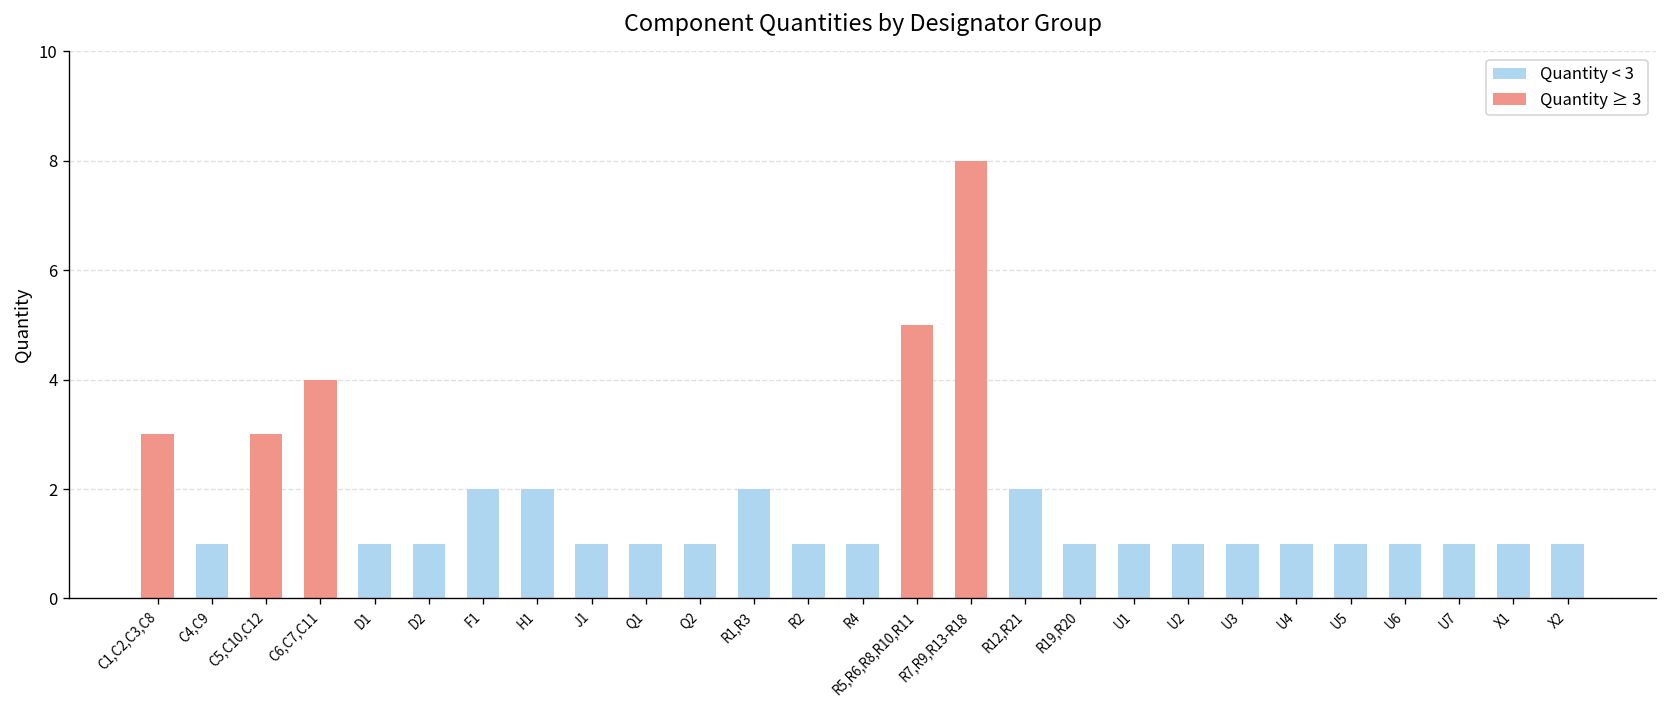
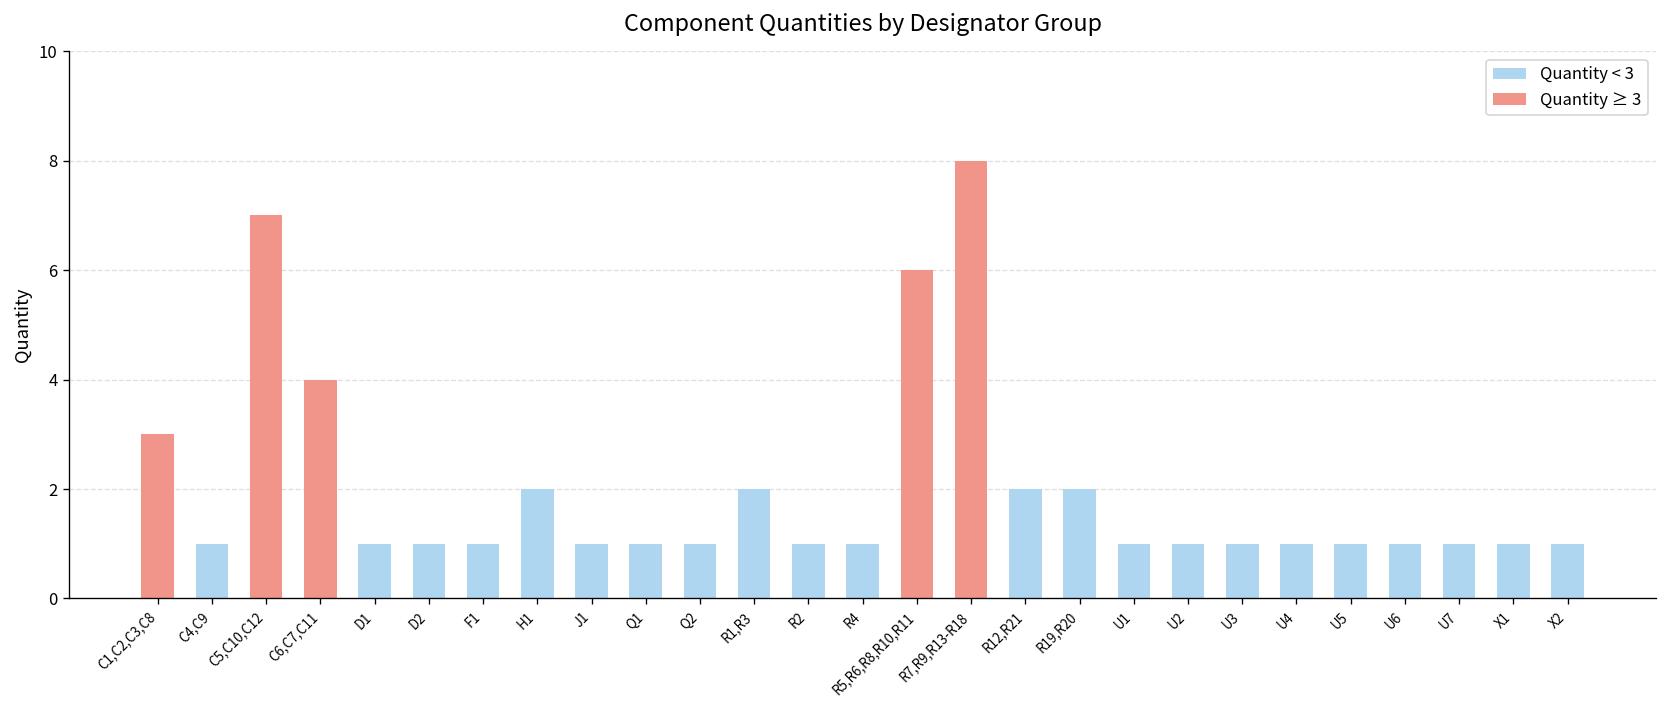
  {
    "Quantity < 3": {
      "C4,C9": 1,
      "D1": 1,
      "D2": 1,
-     "F1": 2,
+     "F1": 1,
      "H1": 2,
      "J1": 1,
      "Q1": 1,
      "Q2": 1,
      "R1,R3": 2,
      "R2": 1,
      "R4": 1,
      "R12,R21": 2,
-     "R19,R20": 1,
+     "R19,R20": 2,
      "U1": 1,
      "U2": 1,
      "U3": 1,
      "U4": 1,
      "U5": 1,
      "U6": 1,
      "U7": 1,
      "X1": 1,
      "X2": 1
    },
    "Quantity ≥ 3": {
      "C1,C2,C3,C8": 3,
-     "C5,C10,C12": 3,
+     "C5,C10,C12": 7,
      "C6,C7,C11": 4,
-     "R5,R6,R8,R10,R11": 5,
+     "R5,R6,R8,R10,R11": 6,
      "R7,R9,R13-R18": 8
    }
  }
